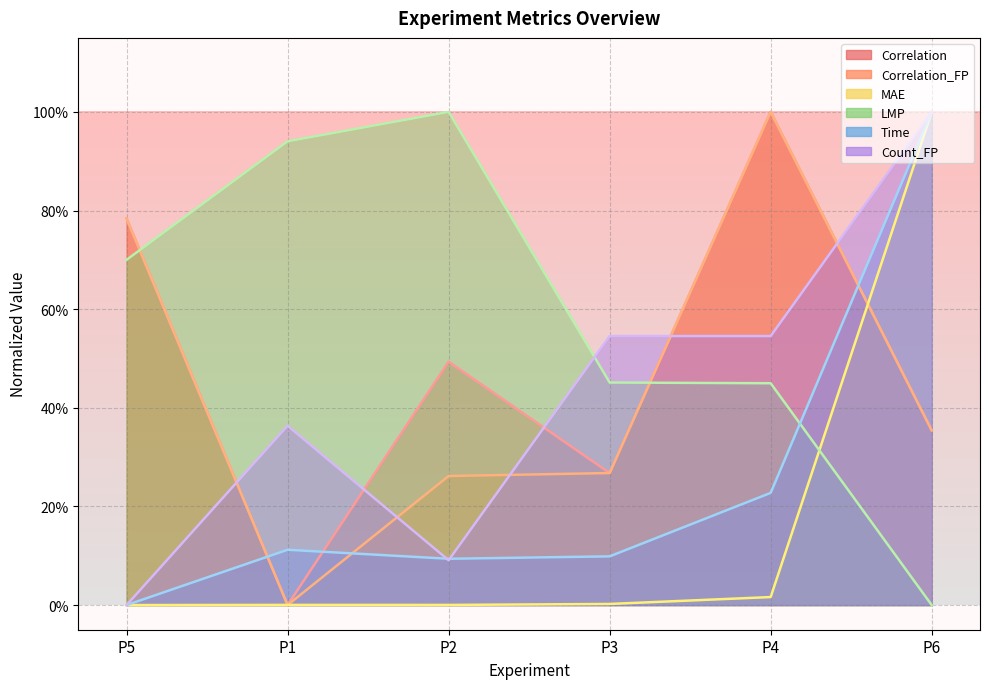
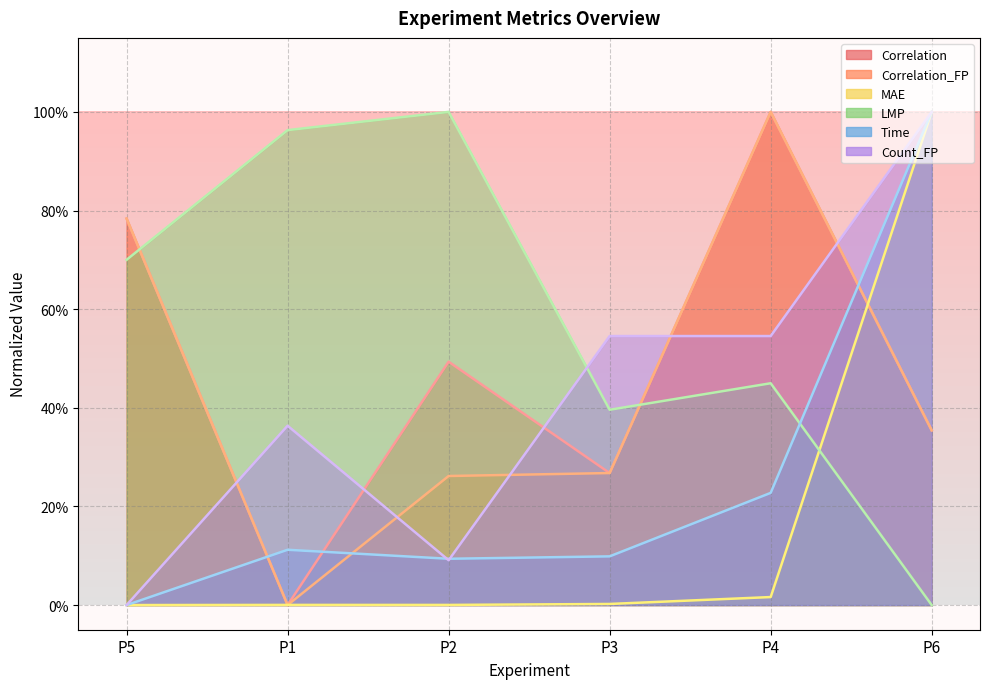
  {
    "LMP": {
      "P5": "70%",
-     "P1": "94%",
+     "P1": "96%",
      "P2": "100%",
-     "P3": "45%",
+     "P3": "40%",
      "P4": "45%",
      "P6": "0%"
    }
  }
